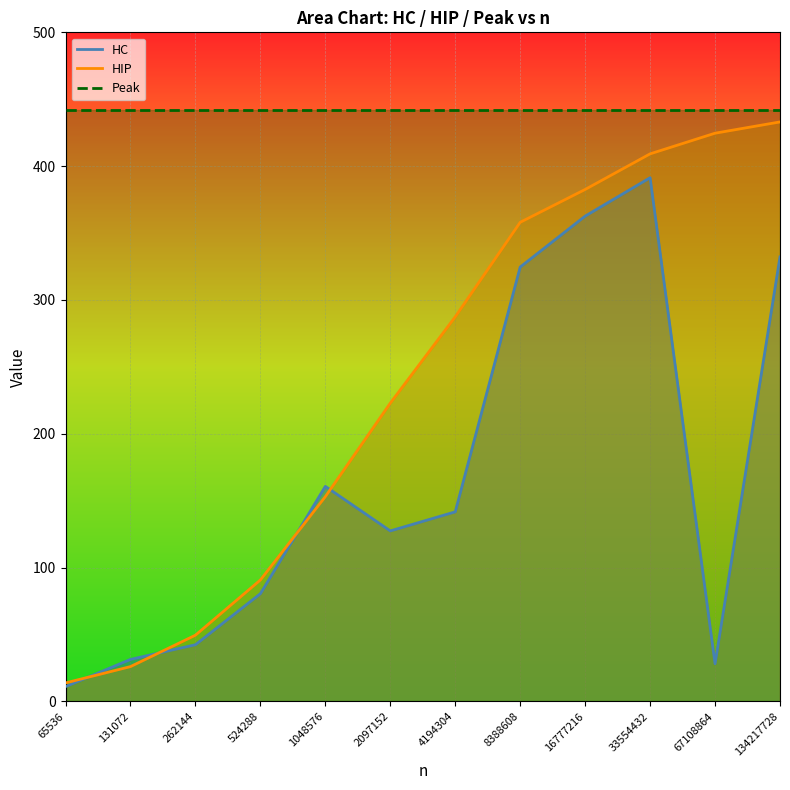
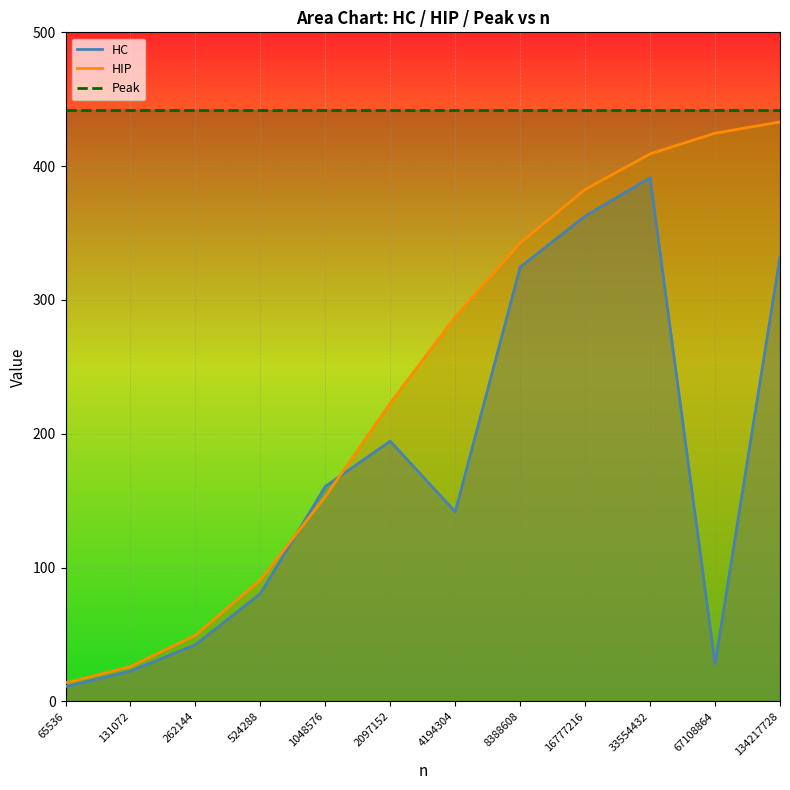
  {
    "HC": {
      "65536": 11,
-     "131072": 31,
+     "131072": 23,
      "262144": 42,
      "524288": 81,
      "1048576": 161,
-     "2097152": 127,
+     "2097152": 194,
      "4194304": 142,
      "8388608": 325,
      "16777216": 363,
      "33554432": 391,
      "67108864": 28,
      "134217728": 332
    },
    "HIP": {
      "65536": 14,
      "131072": 26,
      "262144": 49,
      "524288": 91,
      "1048576": 153,
      "2097152": 223,
      "4194304": 287,
-     "8388608": 358,
+     "8388608": 343,
      "16777216": 383,
      "33554432": 409,
      "67108864": 425,
      "134217728": 433
    },
    "Peak": {
      "65536": 442,
      "131072": 442,
      "262144": 442,
      "524288": 442,
      "1048576": 442,
      "2097152": 442,
      "4194304": 442,
      "8388608": 442,
      "16777216": 442,
      "33554432": 442,
      "67108864": 442,
      "134217728": 442
    }
  }
